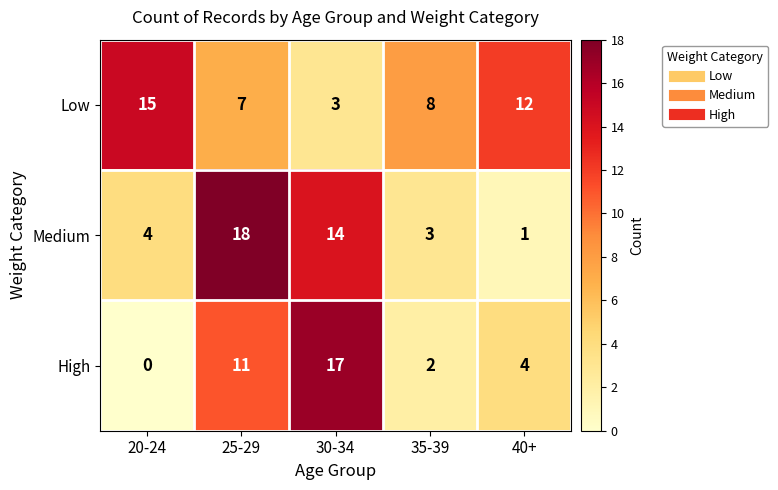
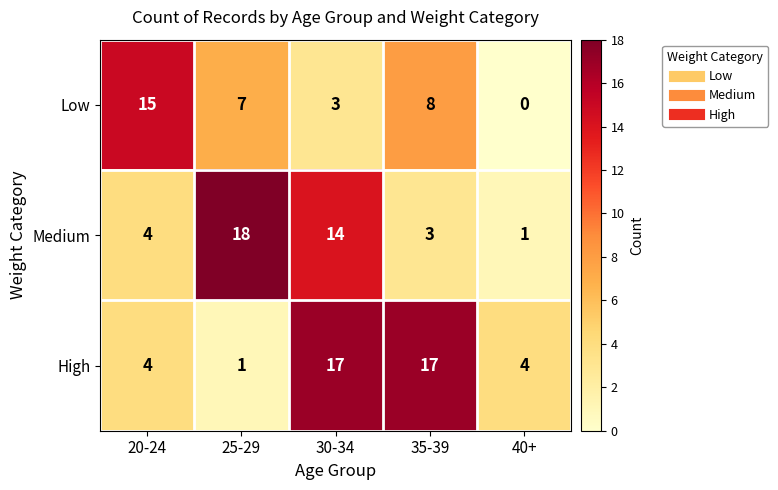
  {
    "Low": {
      "20-24": 15,
      "25-29": 7,
      "30-34": 3,
      "35-39": 8,
-     "40+": 12
+     "40+": 0
    },
    "Medium": {
      "20-24": 4,
      "25-29": 18,
      "30-34": 14,
      "35-39": 3,
      "40+": 1
    },
    "High": {
-     "20-24": 0,
-     "25-29": 11,
+     "20-24": 4,
+     "25-29": 1,
      "30-34": 17,
-     "35-39": 2,
+     "35-39": 17,
      "40+": 4
    }
  }
